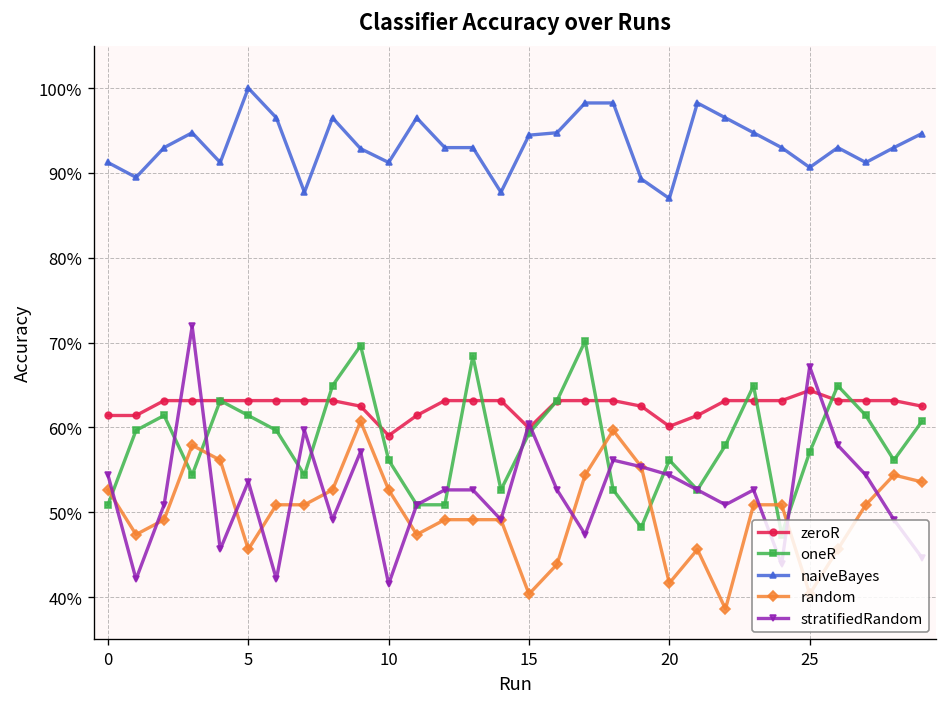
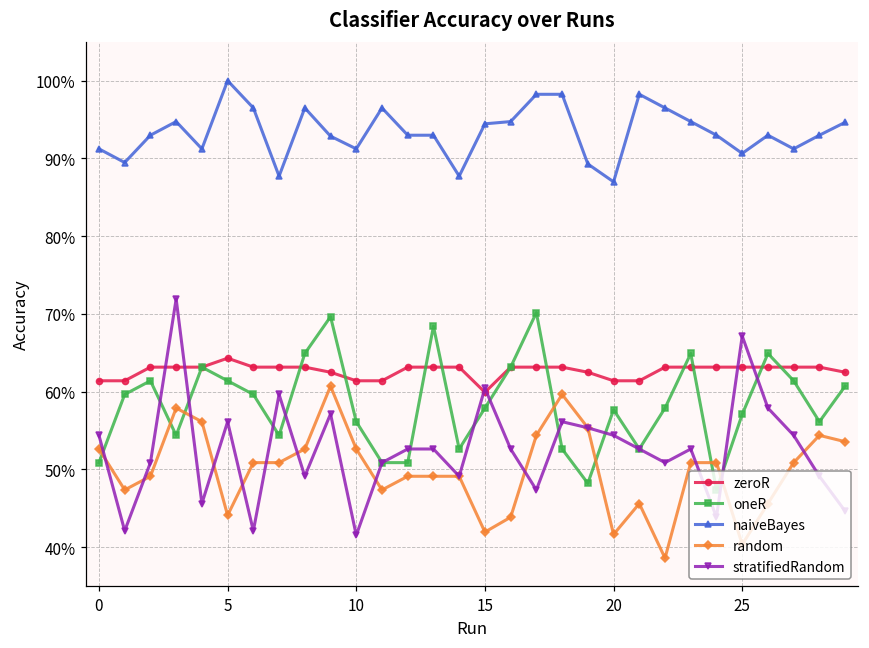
  {
    "zeroR": {
      "0": "61%",
-     "5": "63%",
-     "10": "59%",
+     "5": "64%",
+     "10": "61%",
      "15": "60%",
-     "20": "60%",
-     "25": "64%"
+     "20": "61%",
+     "25": "63%"
    },
    "oneR": {
      "0": "51%",
      "5": "61%",
      "10": "56%",
-     "15": "59%",
-     "20": "56%",
+     "15": "58%",
+     "20": "58%",
      "25": "57%"
    },
    "naiveBayes": {
      "0": "91%",
      "5": "100%",
      "10": "91%",
      "15": "94%",
      "20": "87%",
      "25": "91%"
    },
    "random": {
      "0": "53%",
-     "5": "46%",
+     "5": "44%",
      "10": "53%",
-     "15": "40%",
+     "15": "42%",
      "20": "42%"
    },
    "stratifiedRandom": {
      "0": "54%",
-     "5": "54%",
+     "5": "56%",
      "10": "42%",
      "15": "60%",
      "20": "54%",
      "25": "67%"
    }
  }
